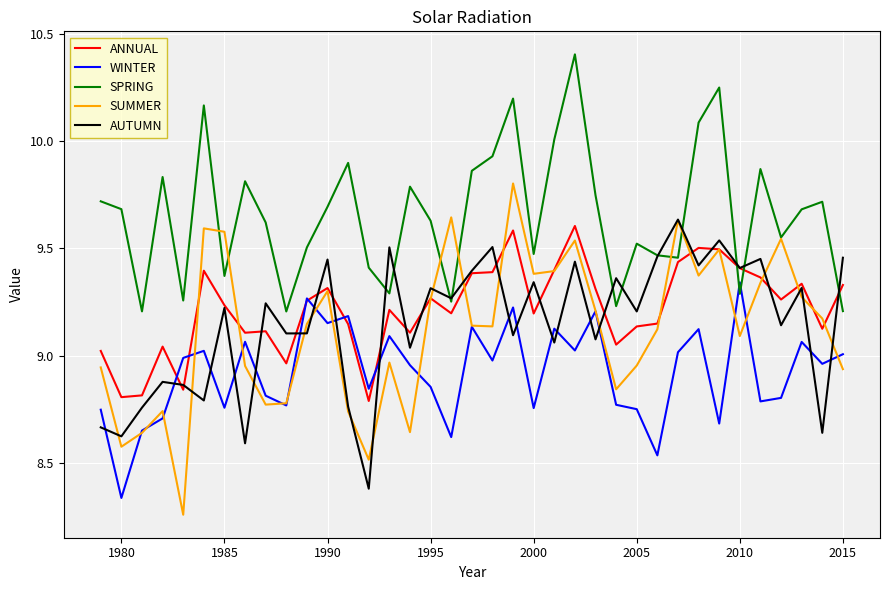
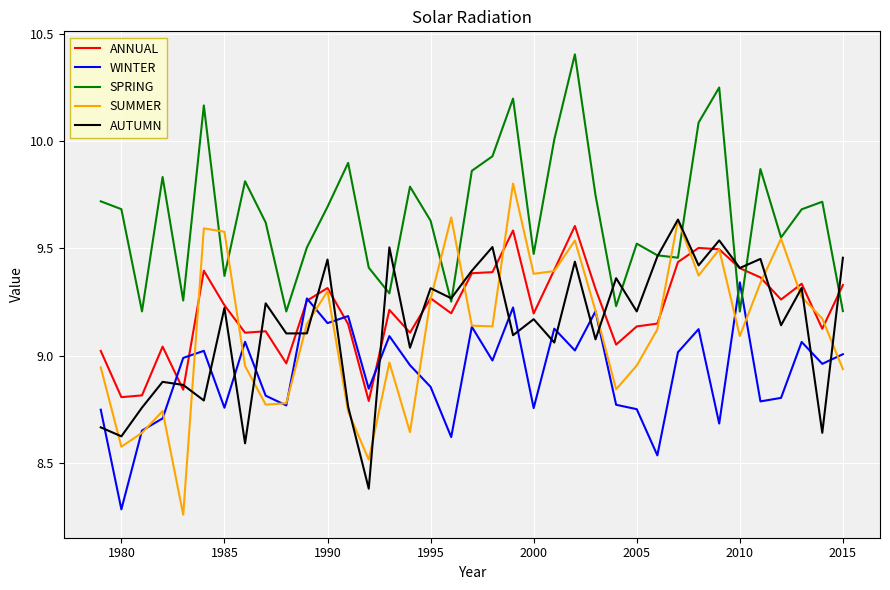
  {
    "ANNUAL": {
      "1980": 8.81,
      "1985": 9.23,
      "1990": 9.32,
      "2000": 9.20,
      "2005": 9.14,
      "2015": 9.33
    },
    "WINTER": {
-     "1980": 8.34,
+     "1980": 8.28,
      "1985": 8.76,
      "1990": 9.15,
      "1995": 8.85,
      "2000": 8.76,
      "2005": 8.75,
      "2010": 9.34,
      "2015": 9.01
    },
    "SPRING": {
      "1980": 9.68,
      "1985": 9.37,
      "1990": 9.69,
      "1995": 9.63,
      "2000": 9.47,
      "2005": 9.52,
-     "2010": 9.29,
+     "2010": 9.21,
      "2015": 9.21
    },
    "SUMMER": {
      "1980": 8.58,
      "1985": 9.58,
      "1990": 9.30,
      "2000": 9.38,
      "2005": 8.95,
      "2010": 9.09,
      "2015": 8.94
    },
    "AUTUMN": {
      "1980": 8.62,
      "1985": 9.22,
      "1990": 9.45,
      "1995": 9.31,
-     "2000": 9.34,
+     "2000": 9.17,
      "2005": 9.21,
      "2015": 9.46
    }
  }
